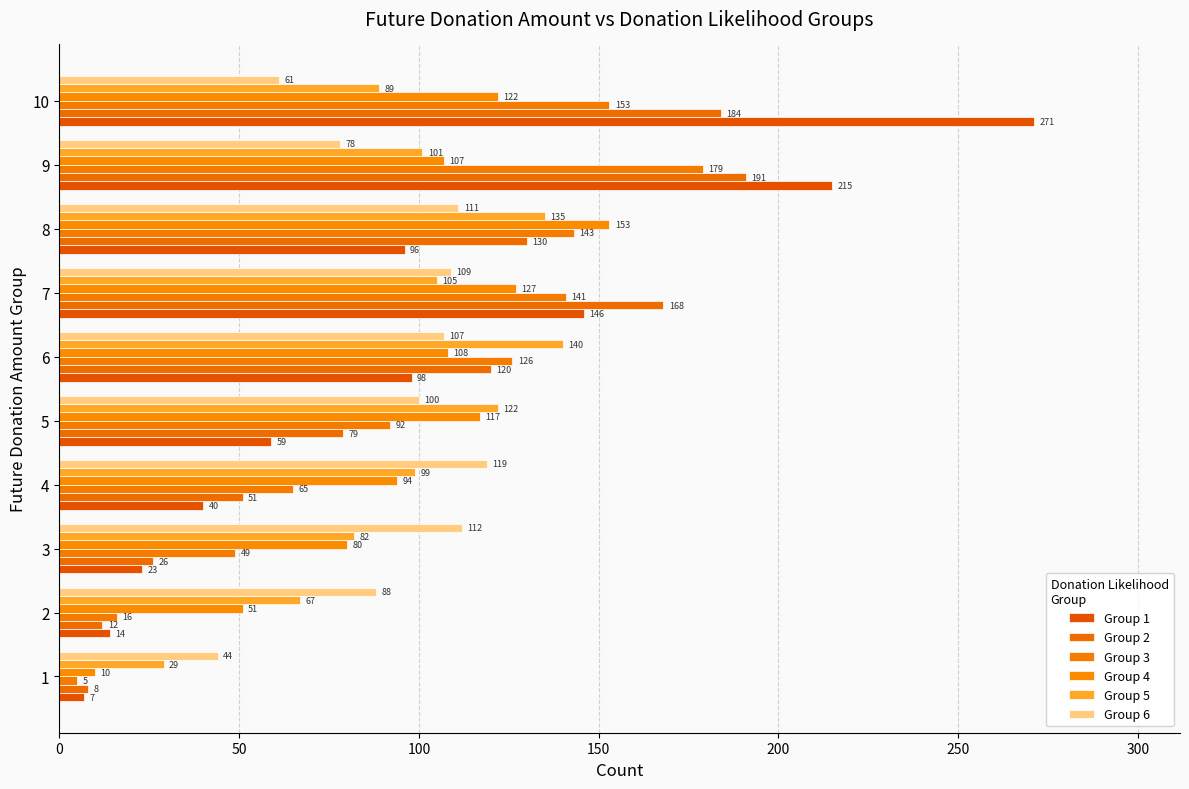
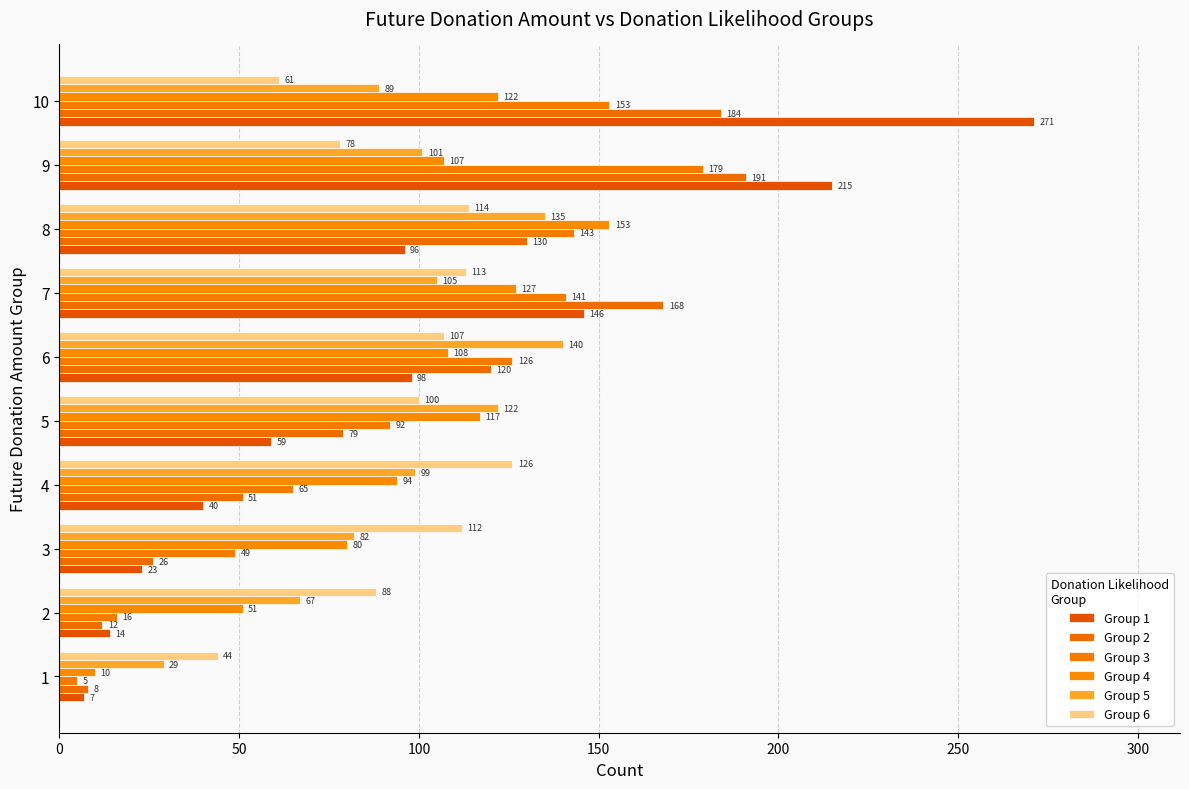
  {
    "Group 6": {
      "10": 61,
      "9": 78,
-     "8": 111,
-     "7": 109,
+     "8": 114,
+     "7": 113,
      "6": 107,
      "5": 100,
-     "4": 119,
+     "4": 126,
      "3": 112,
      "2": 88,
      "1": 44
    }
  }
